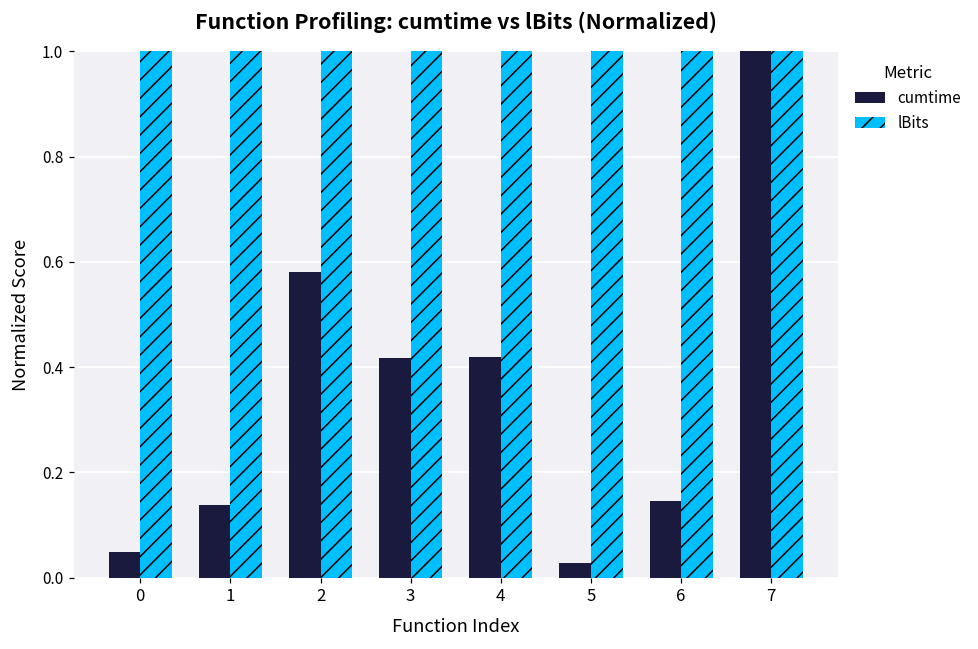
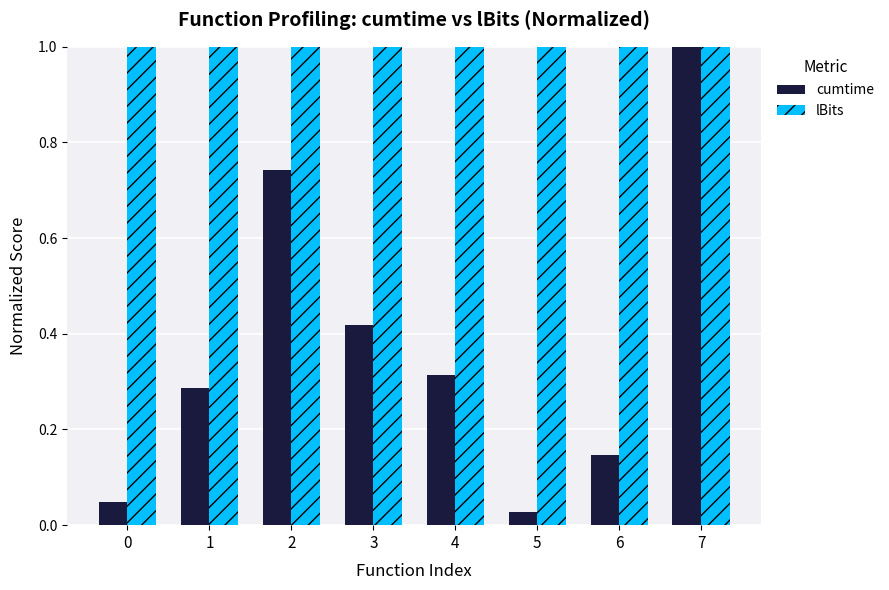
  {
    "cumtime": {
      "0": 0.05,
-     "1": 0.14,
-     "2": 0.58,
+     "1": 0.29,
+     "2": 0.74,
      "3": 0.42,
-     "4": 0.42,
+     "4": 0.31,
      "5": 0.03,
      "6": 0.15,
      "7": 1.00
    },
    "lBits": {
      "0": 1.00,
      "1": 1.00,
      "2": 1.00,
      "3": 1.00,
      "4": 1.00,
      "5": 1.00,
      "6": 1.00,
      "7": 1.00
    }
  }
